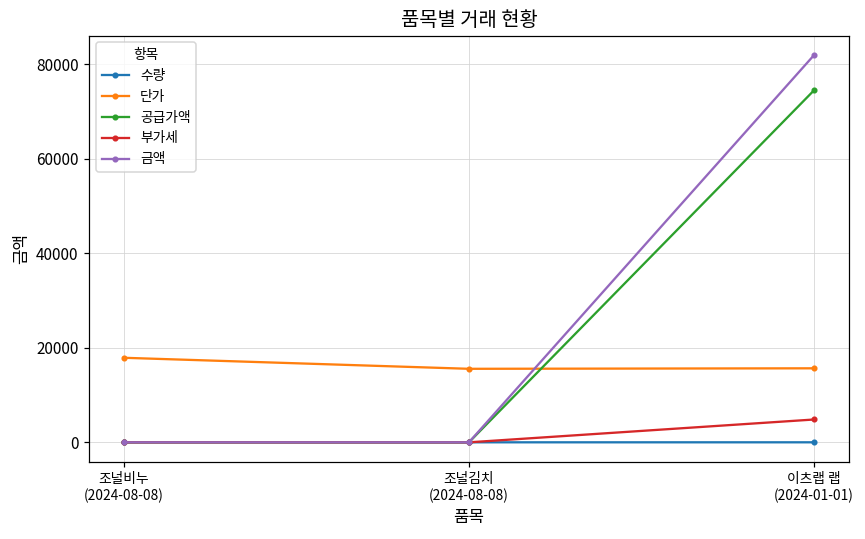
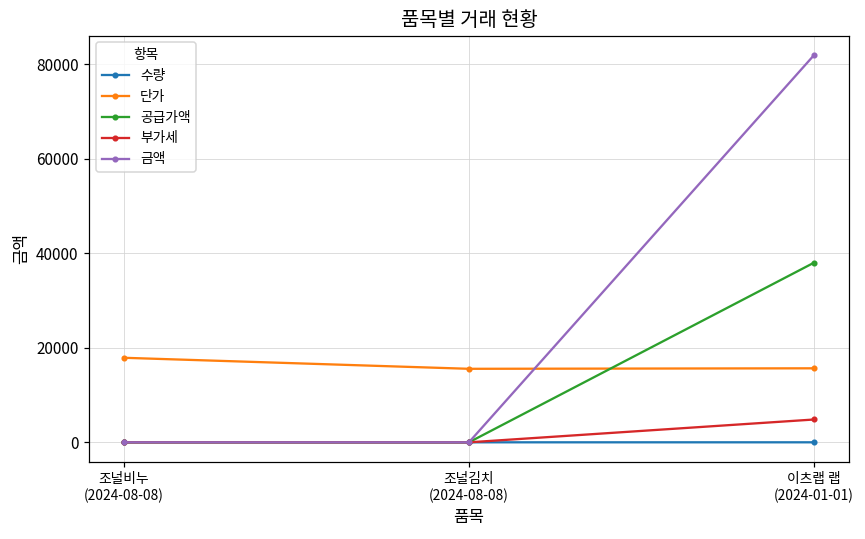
  {
    "수량": {
      "이츠랩 랩 (2024-01-01)": 0
    },
    "단가": {
      "조널비누 (2024-08-08)": 18000,
      "조널김치 (2024-08-08)": 16000,
      "이츠랩 랩 (2024-01-01)": 16000
    },
    "공급가액": {
-     "이츠랩 랩 (2024-01-01)": 75000
+     "이츠랩 랩 (2024-01-01)": 38000
    },
    "부가세": {
      "이츠랩 랩 (2024-01-01)": 5000
    },
    "금액": {
      "이츠랩 랩 (2024-01-01)": 82000
    }
  }
